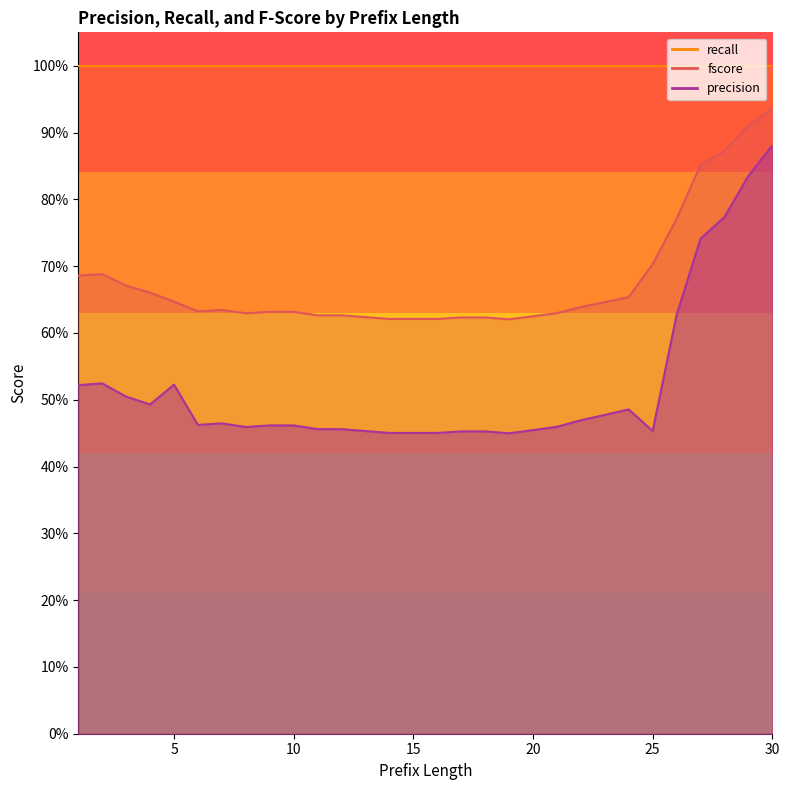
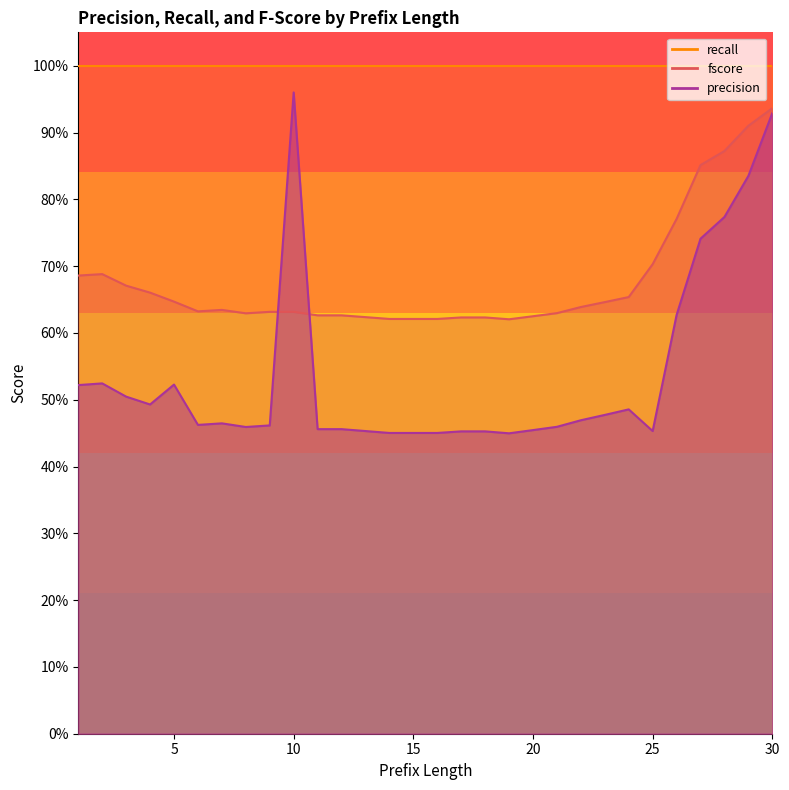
  {
    "precision": {
      "5": "52%",
-     "10": "46%",
+     "10": "96%",
      "15": "45%",
      "20": "45%",
      "25": "45%",
-     "30": "88%"
+     "30": "93%"
    }
  }
